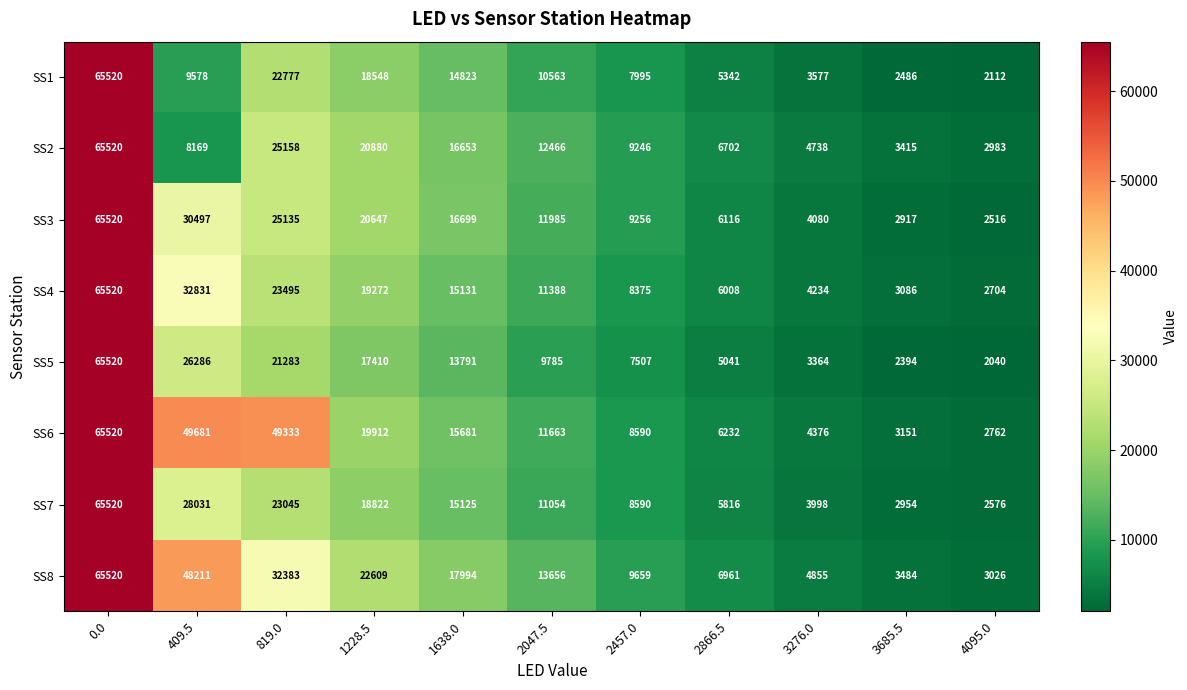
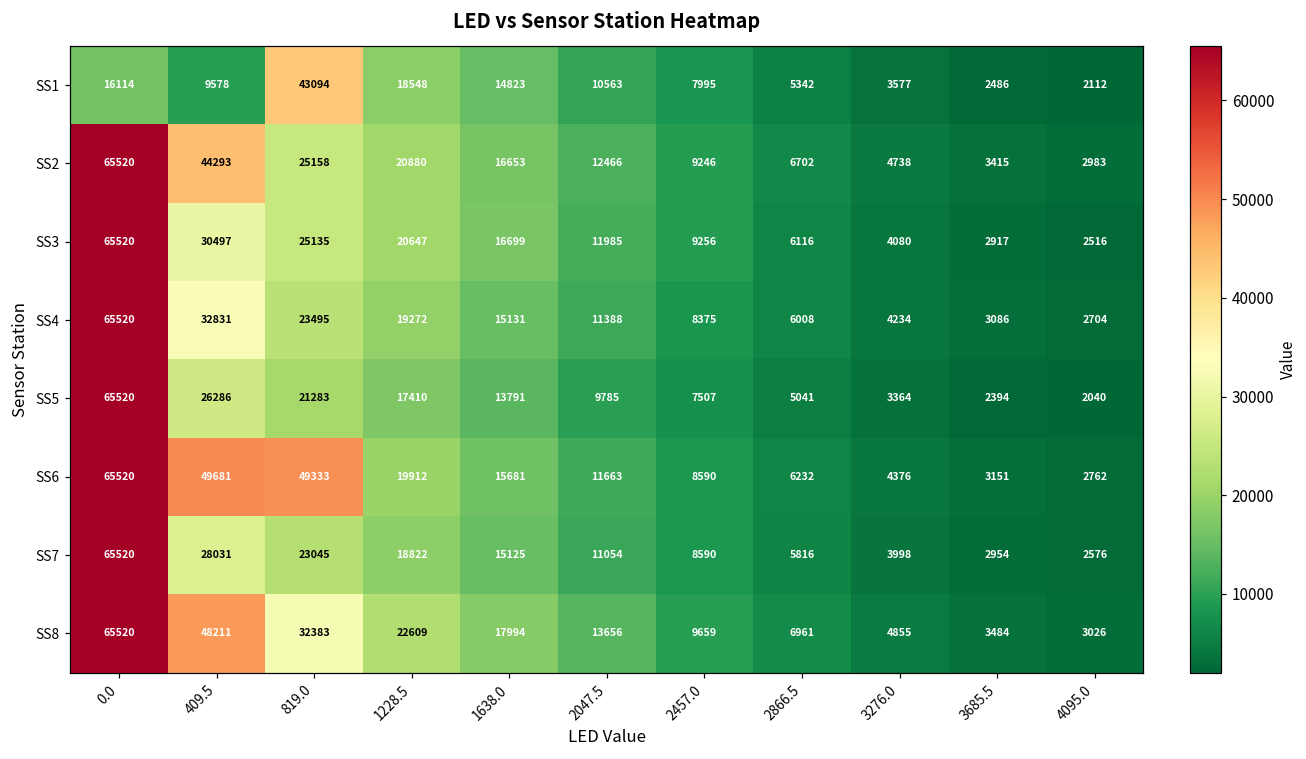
  {
    "SS1": {
-     "0.0": 65520,
+     "0.0": 16114,
      "409.5": 9578,
-     "819.0": 22777,
+     "819.0": 43094,
      "1228.5": 18548,
      "1638.0": 14823,
      "2047.5": 10563,
      "2457.0": 7995,
      "2866.5": 5342,
      "3276.0": 3577,
      "3685.5": 2486,
      "4095.0": 2112
    },
    "SS2": {
      "0.0": 65520,
-     "409.5": 8169,
+     "409.5": 44293,
      "819.0": 25158,
      "1228.5": 20880,
      "1638.0": 16653,
      "2047.5": 12466,
      "2457.0": 9246,
      "2866.5": 6702,
      "3276.0": 4738,
      "3685.5": 3415,
      "4095.0": 2983
    },
    "SS3": {
      "0.0": 65520,
      "409.5": 30497,
      "819.0": 25135,
      "1228.5": 20647,
      "1638.0": 16699,
      "2047.5": 11985,
      "2457.0": 9256,
      "2866.5": 6116,
      "3276.0": 4080,
      "3685.5": 2917,
      "4095.0": 2516
    },
    "SS4": {
      "0.0": 65520,
      "409.5": 32831,
      "819.0": 23495,
      "1228.5": 19272,
      "1638.0": 15131,
      "2047.5": 11388,
      "2457.0": 8375,
      "2866.5": 6008,
      "3276.0": 4234,
      "3685.5": 3086,
      "4095.0": 2704
    },
    "SS5": {
      "0.0": 65520,
      "409.5": 26286,
      "819.0": 21283,
      "1228.5": 17410,
      "1638.0": 13791,
      "2047.5": 9785,
      "2457.0": 7507,
      "2866.5": 5041,
      "3276.0": 3364,
      "3685.5": 2394,
      "4095.0": 2040
    },
    "SS6": {
      "0.0": 65520,
      "409.5": 49681,
      "819.0": 49333,
      "1228.5": 19912,
      "1638.0": 15681,
      "2047.5": 11663,
      "2457.0": 8590,
      "2866.5": 6232,
      "3276.0": 4376,
      "3685.5": 3151,
      "4095.0": 2762
    },
    "SS7": {
      "0.0": 65520,
      "409.5": 28031,
      "819.0": 23045,
      "1228.5": 18822,
      "1638.0": 15125,
      "2047.5": 11054,
      "2457.0": 8590,
      "2866.5": 5816,
      "3276.0": 3998,
      "3685.5": 2954,
      "4095.0": 2576
    },
    "SS8": {
      "0.0": 65520,
      "409.5": 48211,
      "819.0": 32383,
      "1228.5": 22609,
      "1638.0": 17994,
      "2047.5": 13656,
      "2457.0": 9659,
      "2866.5": 6961,
      "3276.0": 4855,
      "3685.5": 3484,
      "4095.0": 3026
    }
  }
